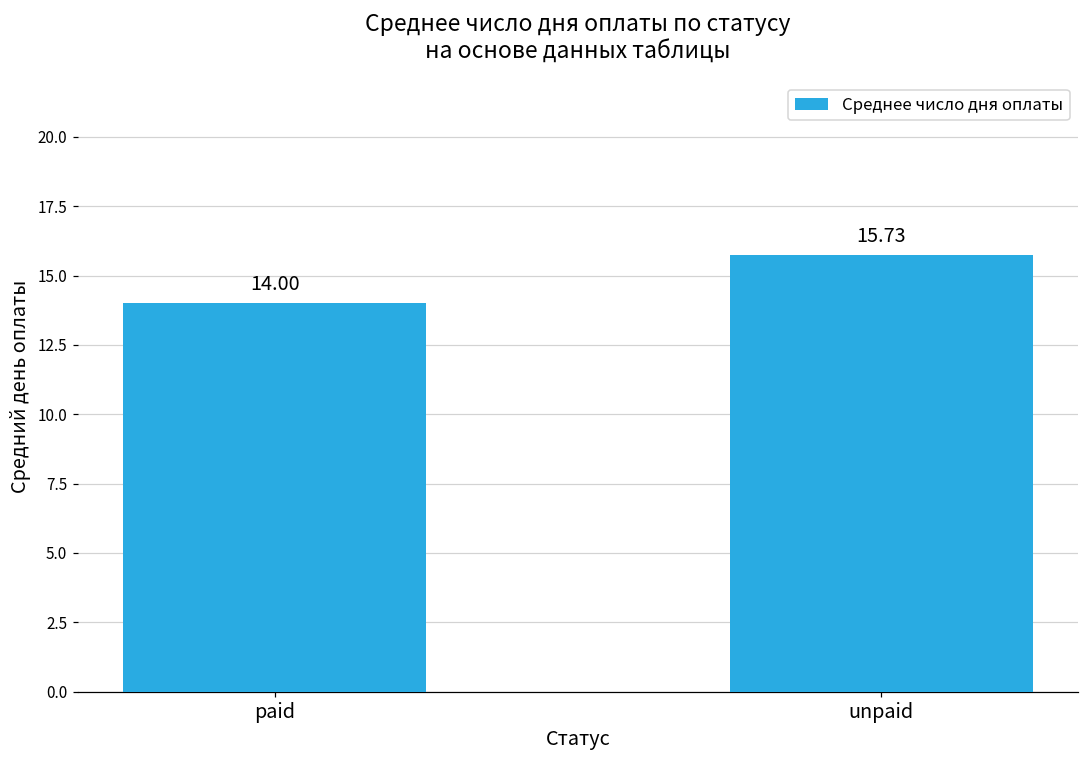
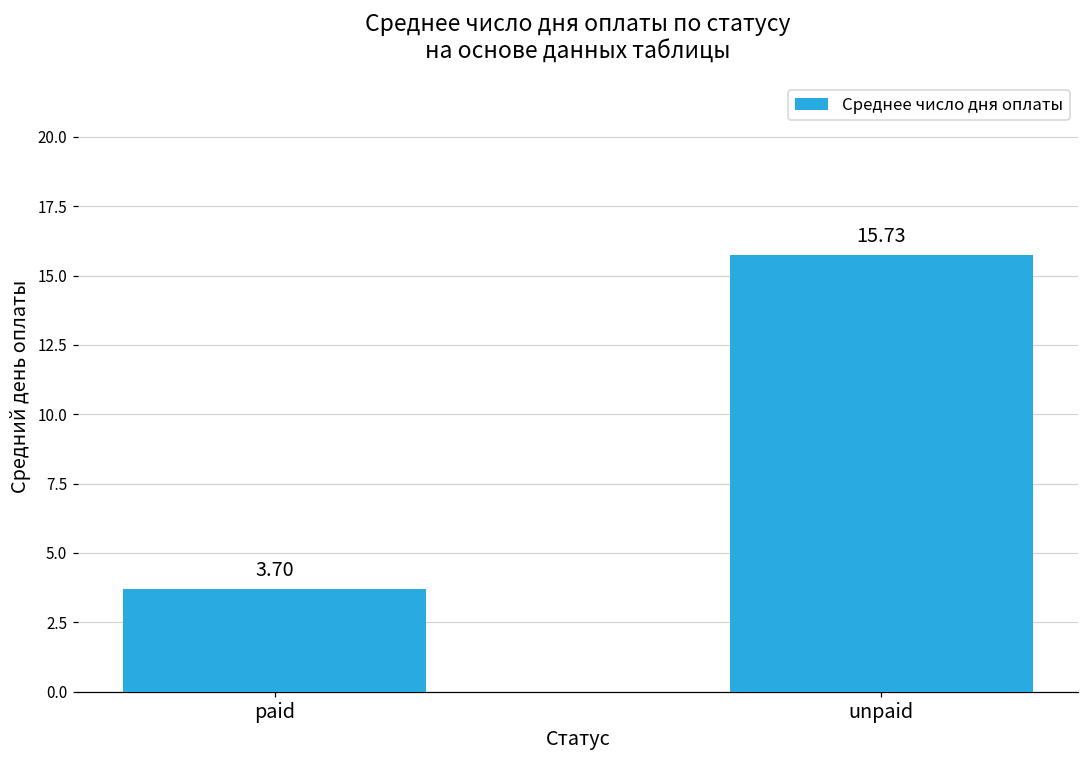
  {
-   "paid": 14.00,
+   "paid": 3.70,
    "unpaid": 15.73
  }
